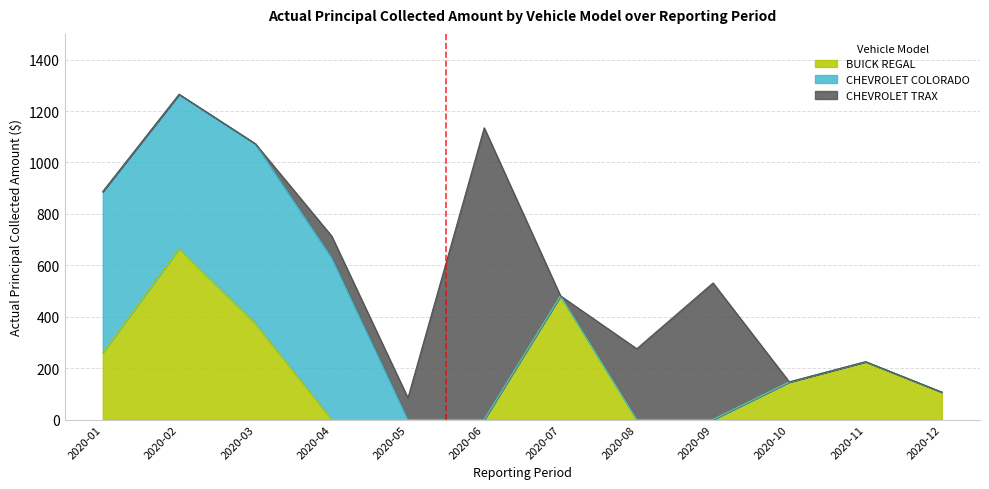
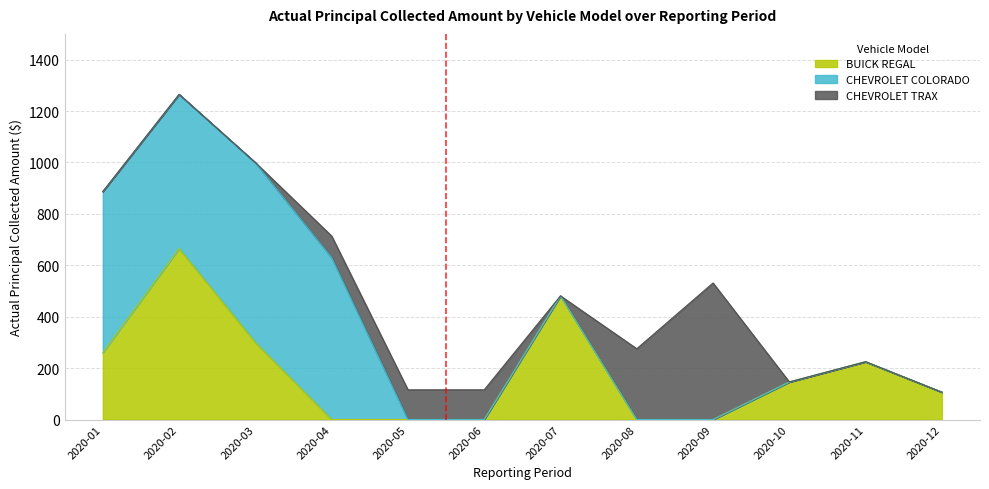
  {
    "BUICK REGAL": {
      "2020-01": 260,
      "2020-02": 660,
-     "2020-03": 370,
+     "2020-03": 300,
      "2020-04": 0
    },
    "CHEVROLET COLORADO": {
      "2020-04": 630
    },
    "CHEVROLET TRAX": {
      "2020-04": 80,
-     "2020-05": 80,
-     "2020-06": 1130,
+     "2020-05": 120,
+     "2020-06": 120,
      "2020-08": 280,
      "2020-09": 530
    }
  }
